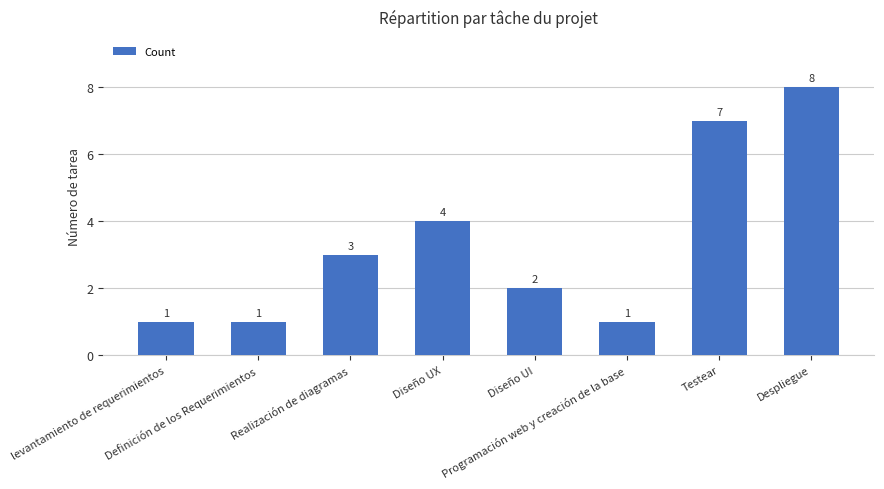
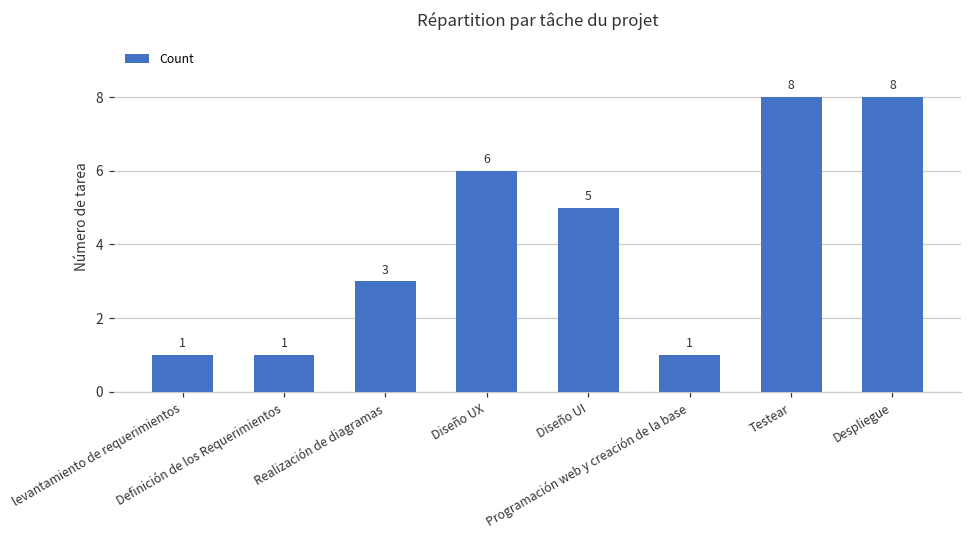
  {
    "levantamiento de requerimientos": 1,
    "Definición de los Requerimientos": 1,
    "Realización de diagramas": 3,
-   "Diseño UX": 4,
-   "Diseño UI": 2,
+   "Diseño UX": 6,
+   "Diseño UI": 5,
    "Programación web y creación de la base": 1,
-   "Testear": 7,
+   "Testear": 8,
    "Despliegue": 8
  }
